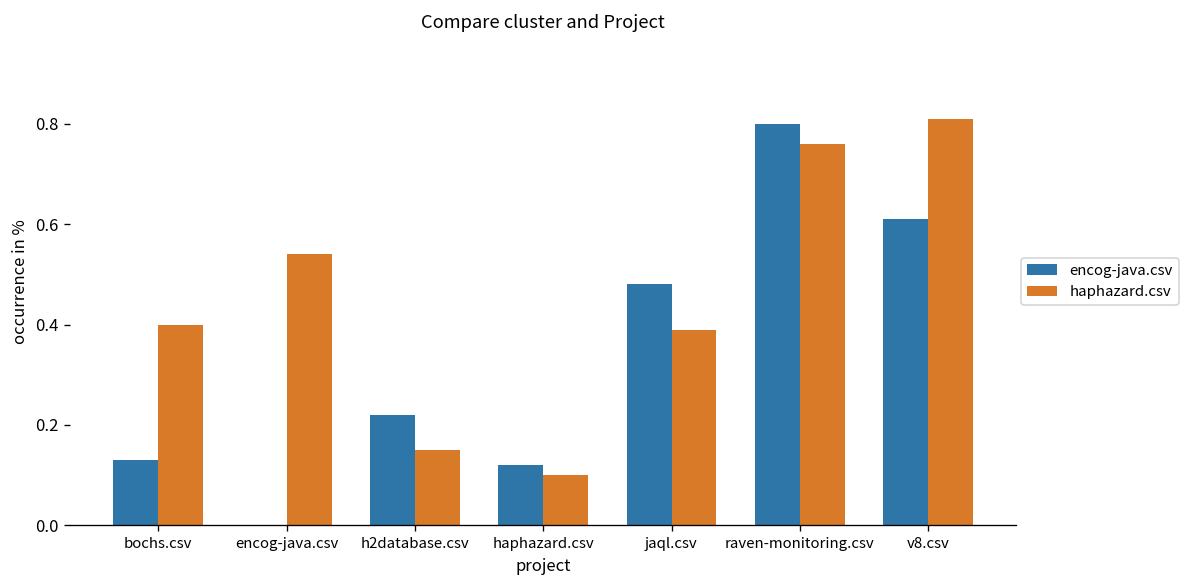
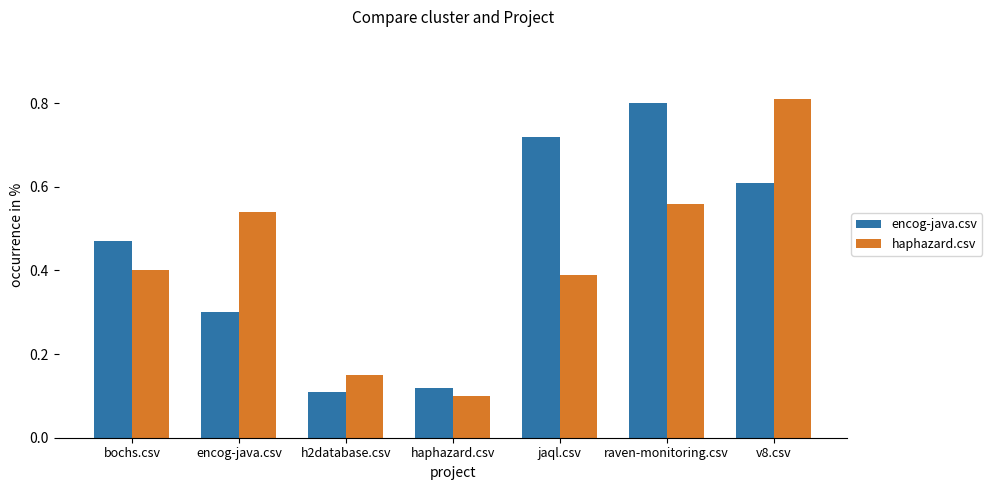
  {
    "encog-java.csv": {
-     "bochs.csv": 0.13,
-     "encog-java.csv": 0.0,
-     "h2database.csv": 0.22,
+     "bochs.csv": 0.47,
+     "encog-java.csv": 0.3,
+     "h2database.csv": 0.11,
      "haphazard.csv": 0.12,
-     "jaql.csv": 0.48,
+     "jaql.csv": 0.72,
      "raven-monitoring.csv": 0.80,
      "v8.csv": 0.61
    },
    "haphazard.csv": {
      "bochs.csv": 0.40,
      "encog-java.csv": 0.54,
      "h2database.csv": 0.15,
      "haphazard.csv": 0.10,
      "jaql.csv": 0.39,
-     "raven-monitoring.csv": 0.76,
+     "raven-monitoring.csv": 0.56,
      "v8.csv": 0.81
    }
  }
